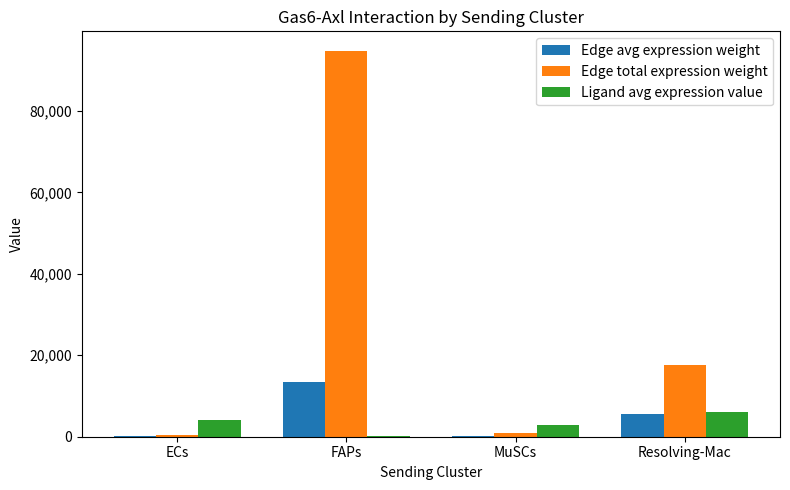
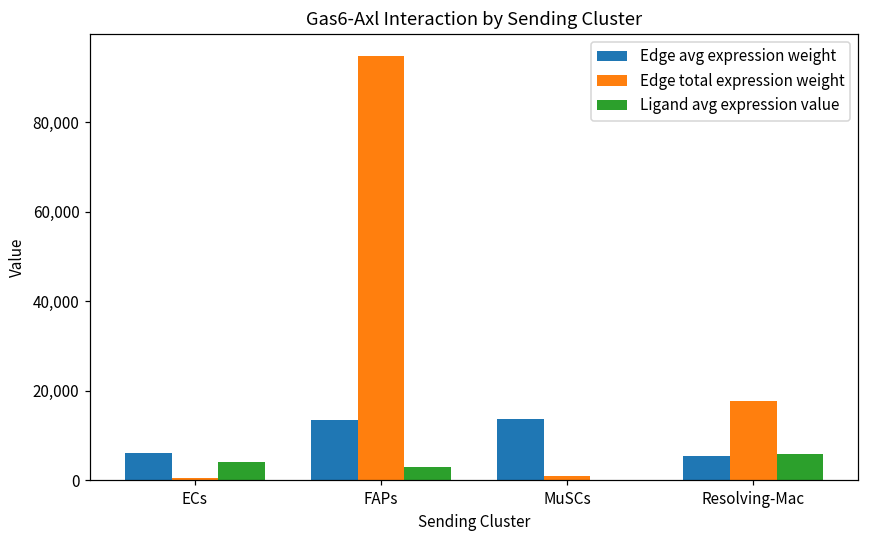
  {
    "Edge avg expression weight": {
-     "ECs": "0",
+     "ECs": "6,000",
      "FAPs": "13,000",
-     "MuSCs": "0",
+     "MuSCs": "14,000",
      "Resolving-Mac": "6,000"
    },
    "Edge total expression weight": {
      "FAPs": "95,000",
      "MuSCs": "1,000",
      "Resolving-Mac": "18,000"
    },
    "Ligand avg expression value": {
      "ECs": "4,000",
-     "FAPs": "0",
-     "MuSCs": "3,000",
+     "FAPs": "3,000",
+     "MuSCs": "0",
      "Resolving-Mac": "6,000"
    }
  }
